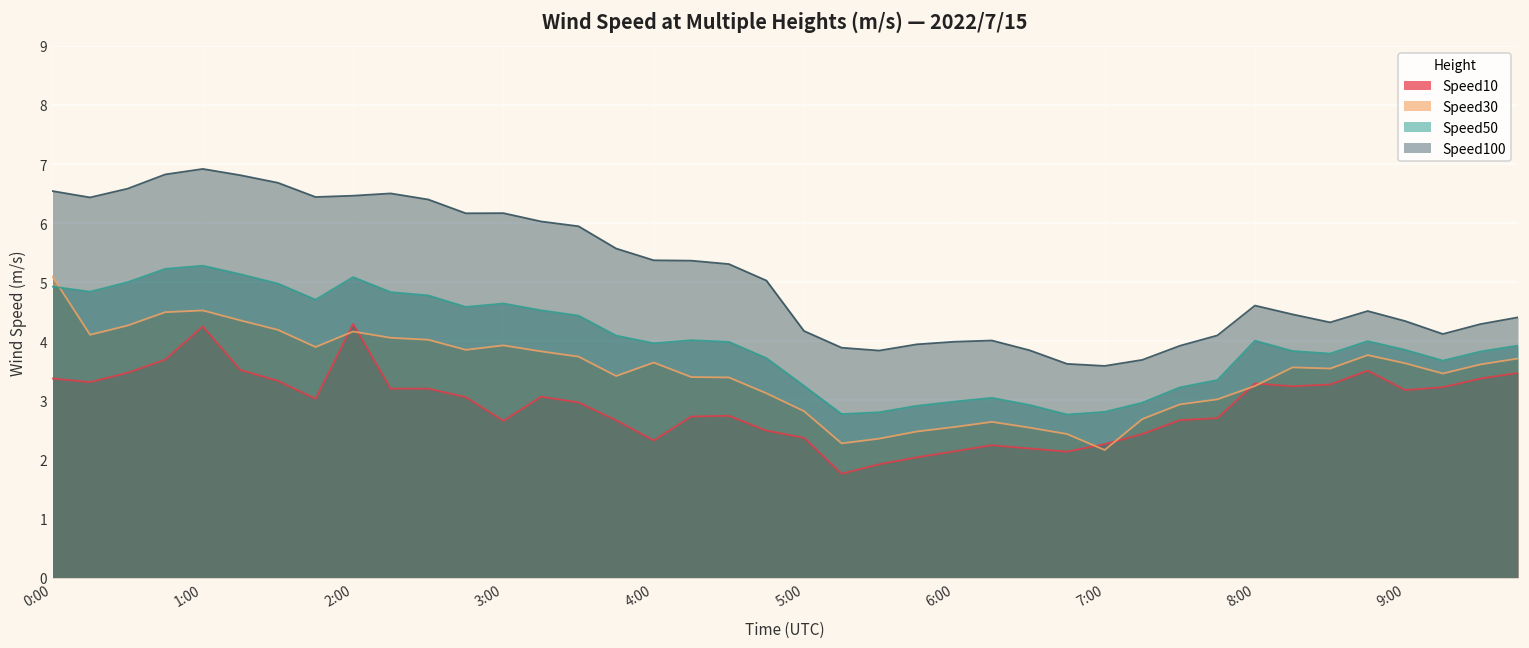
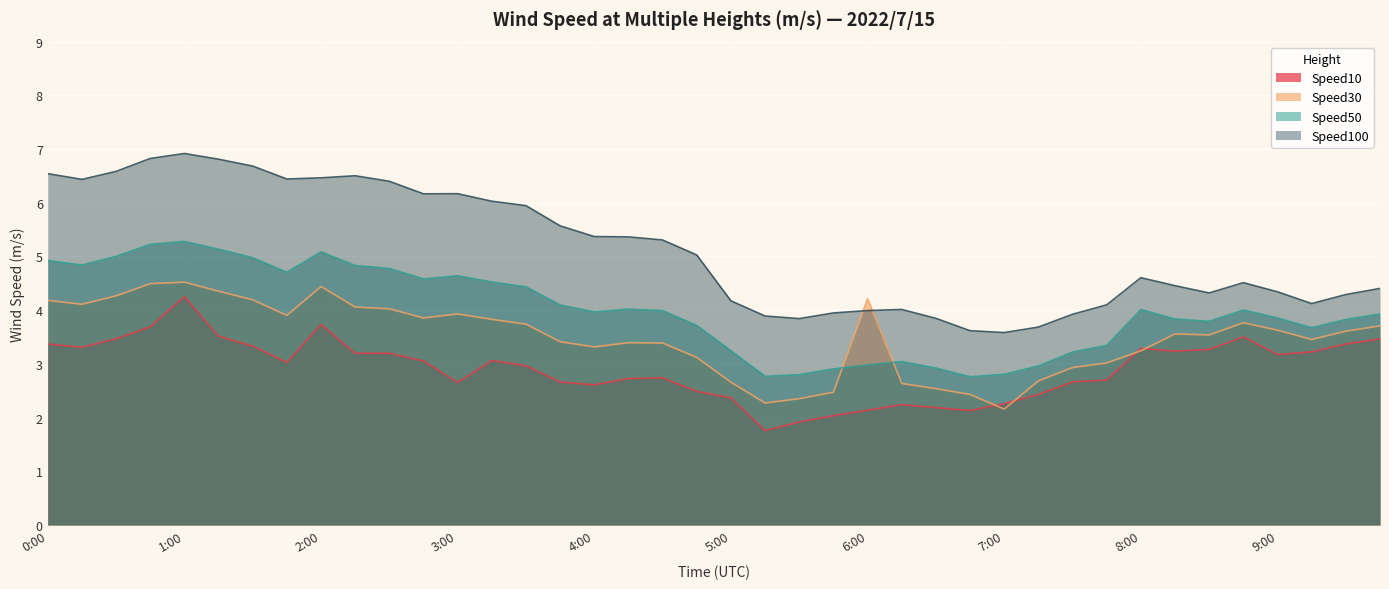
  {
    "Speed10": {
      "0:00": 3.4,
      "1:00": 4.3,
-     "2:00": 4.3,
+     "2:00": 3.7,
      "3:00": 2.7,
-     "4:00": 2.3,
+     "4:00": 2.6,
      "5:00": 2.4,
      "6:00": 2.1,
      "7:00": 2.3,
      "9:00": 3.2
    },
    "Speed30": {
-     "0:00": 5.1,
+     "0:00": 4.2,
      "1:00": 4.5,
-     "2:00": 4.2,
+     "2:00": 4.4,
      "3:00": 3.9,
-     "4:00": 3.6,
-     "5:00": 2.8,
-     "6:00": 2.5,
+     "4:00": 3.3,
+     "5:00": 2.7,
+     "6:00": 4.2,
      "7:00": 2.2,
      "9:00": 3.6
    }
  }
